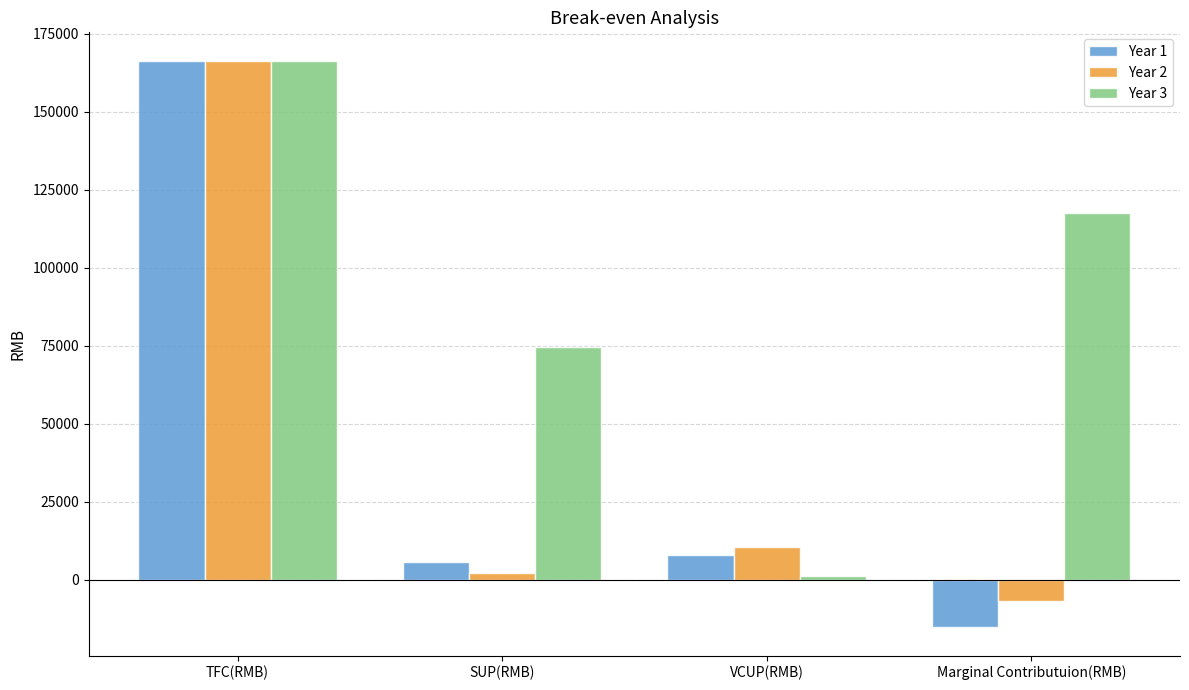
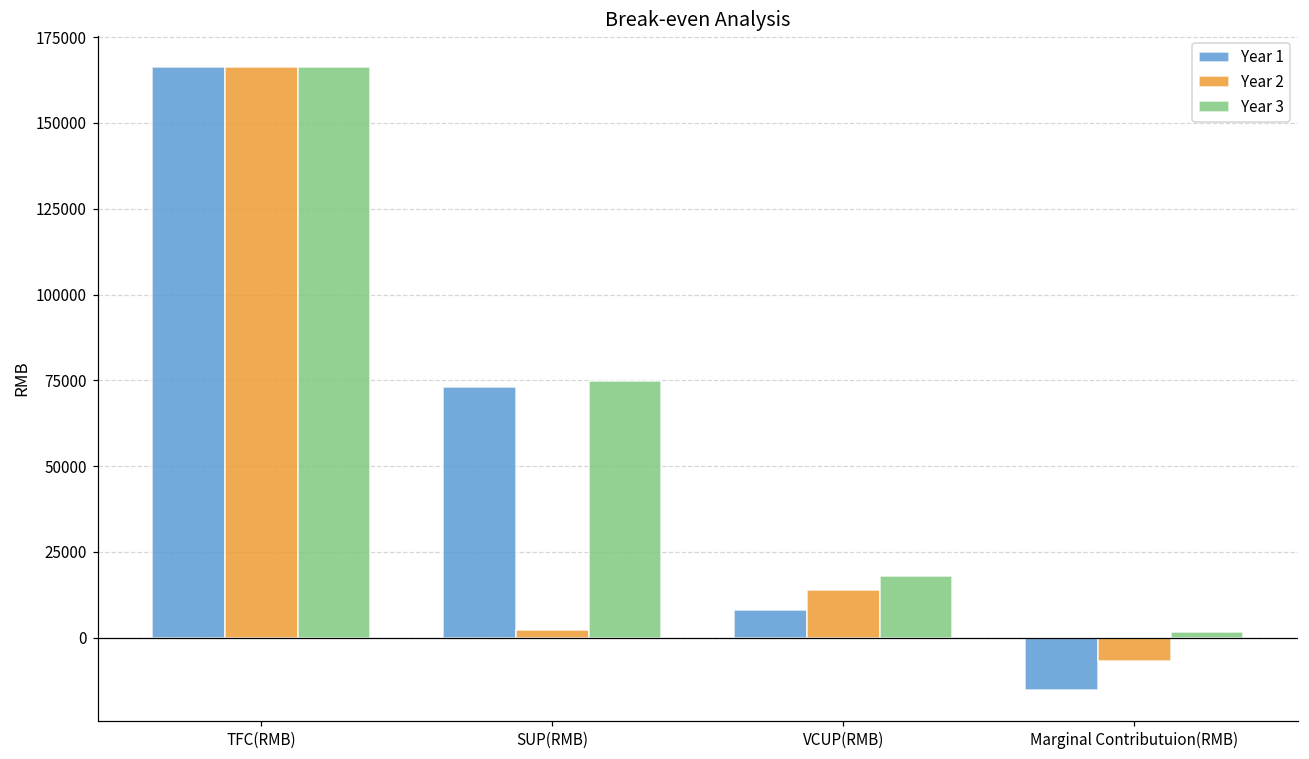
  {
    "Year 1": {
      "TFC(RMB)": 166000,
-     "SUP(RMB)": 6000,
+     "SUP(RMB)": 73000,
      "VCUP(RMB)": 8000,
      "Marginal Contributuion(RMB)": -15000
    },
    "Year 2": {
      "TFC(RMB)": 166000,
      "SUP(RMB)": 2000,
-     "VCUP(RMB)": 11000,
+     "VCUP(RMB)": 14000,
      "Marginal Contributuion(RMB)": -7000
    },
    "Year 3": {
      "TFC(RMB)": 166000,
      "SUP(RMB)": 75000,
-     "VCUP(RMB)": 1000,
-     "Marginal Contributuion(RMB)": 118000
+     "VCUP(RMB)": 18000,
+     "Marginal Contributuion(RMB)": 2000
    }
  }
